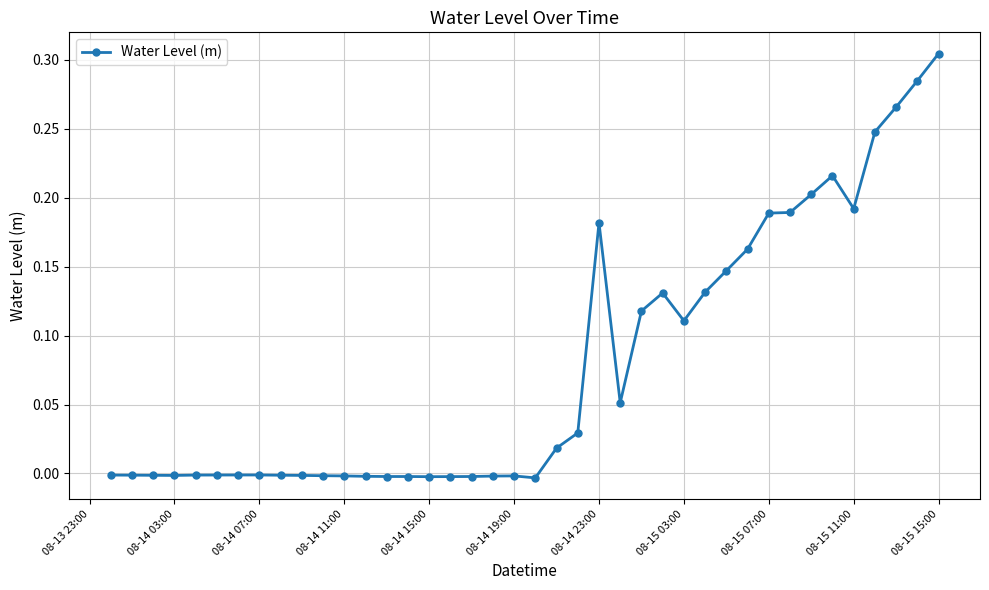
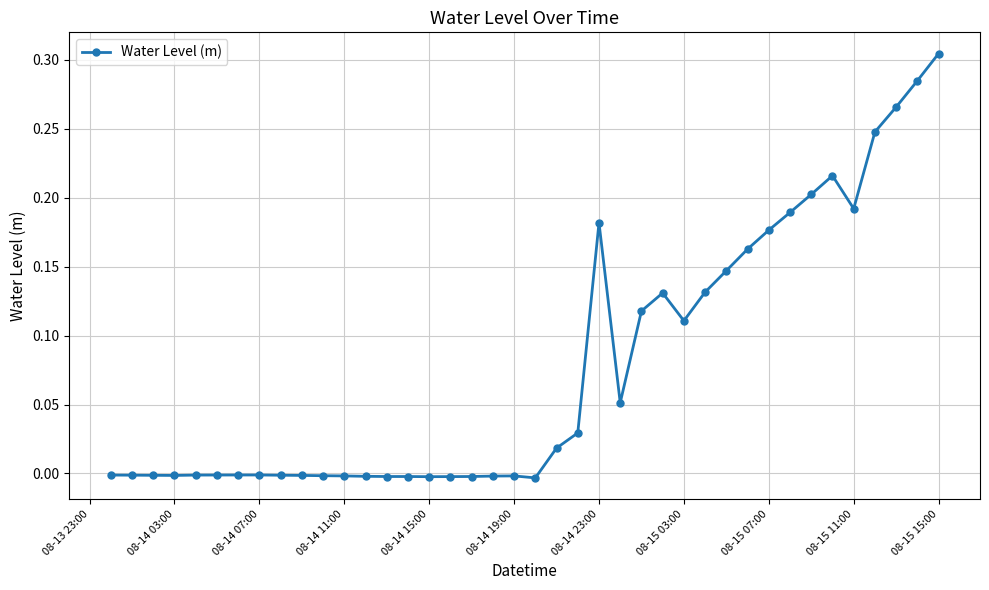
  {
    "08-14 03:00": -0.001,
    "08-14 07:00": -0.001,
    "08-14 11:00": -0.002,
    "08-14 15:00": -0.002,
    "08-14 19:00": -0.002,
    "08-14 23:00": 0.182,
    "08-15 03:00": 0.111,
-   "08-15 07:00": 0.189,
+   "08-15 07:00": 0.176,
    "08-15 11:00": 0.192,
    "08-15 15:00": 0.305
  }
